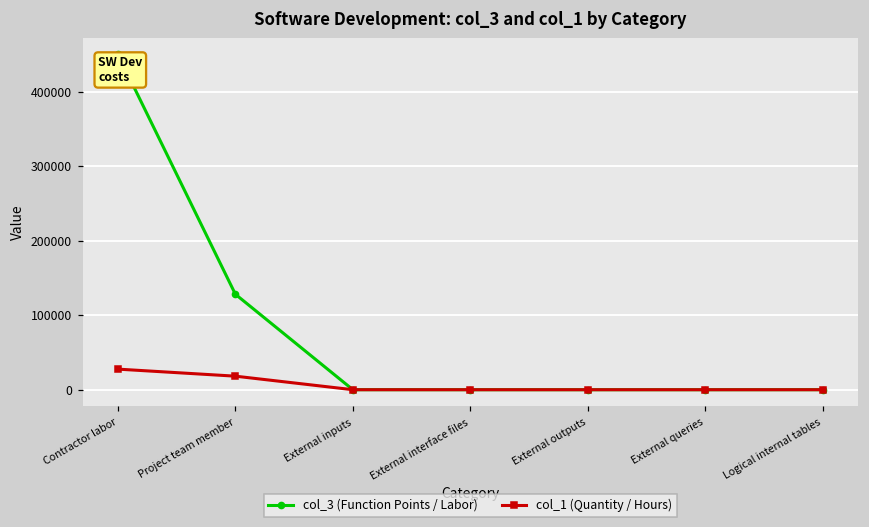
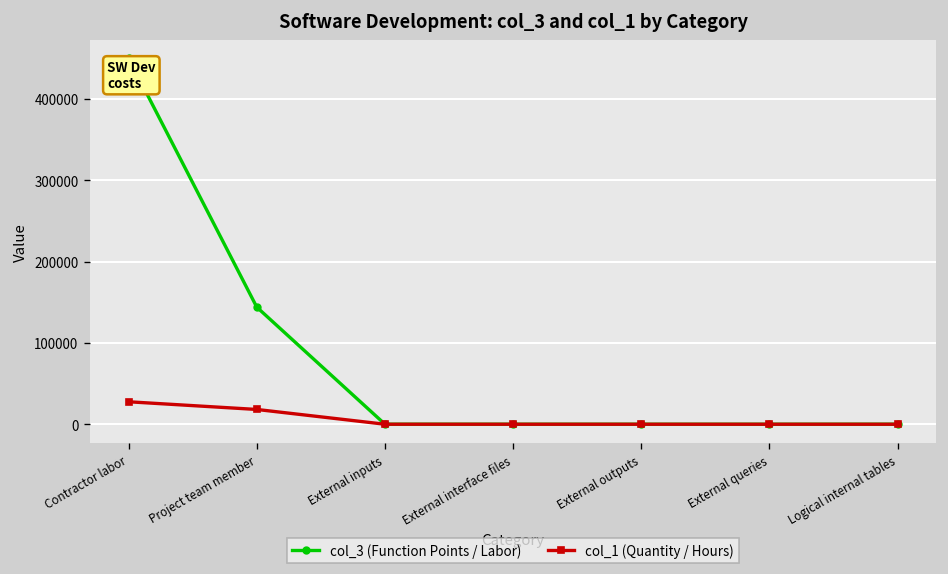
  {
    "col_3 (Function Points / Labor)": {
-     "Project team member": 130000
+     "Project team member": 140000
    },
    "col_1 (Quantity / Hours)": {
      "Contractor labor": 30000,
      "Project team member": 20000
    }
  }
